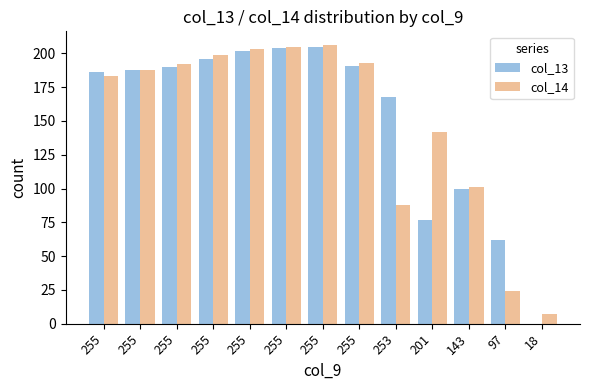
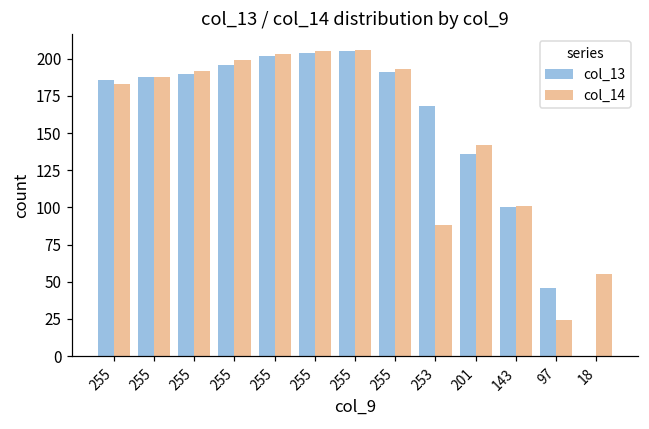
  {
    "col_13": {
      "253": 168,
-     "201": 77,
+     "201": 136,
      "143": 100,
-     "97": 62,
+     "97": 46,
      "18": 0
    },
    "col_14": {
      "253": 88,
      "201": 142,
      "143": 101,
      "97": 24,
-     "18": 7
+     "18": 55
    }
  }
